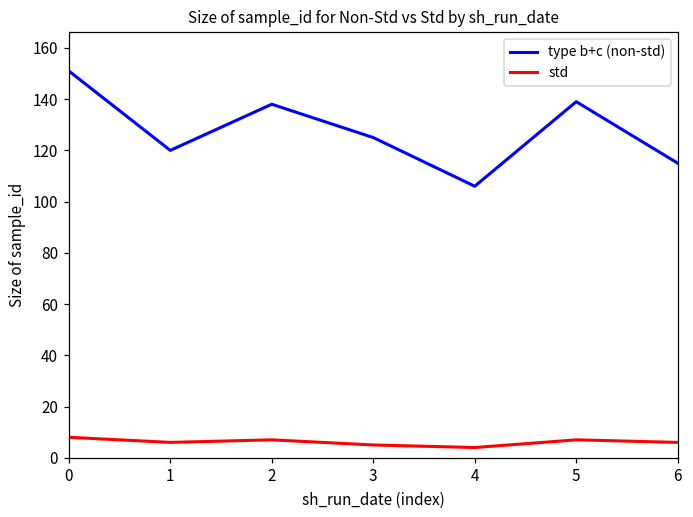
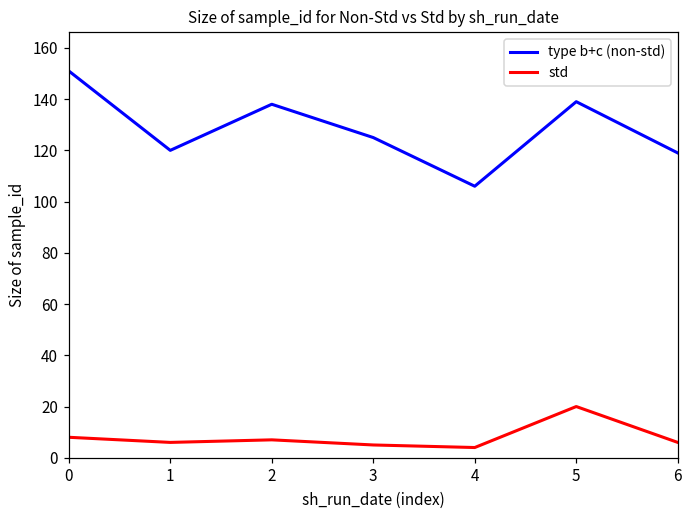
  {
    "type b+c (non-std)": {
      "0": 151,
      "1": 120,
      "2": 138,
      "3": 125,
      "4": 106,
      "5": 139,
-     "6": 115
+     "6": 119
    },
    "std": {
      "0": 8,
      "1": 6,
      "2": 7,
      "3": 5,
      "4": 4,
-     "5": 7,
+     "5": 20,
      "6": 6
    }
  }
